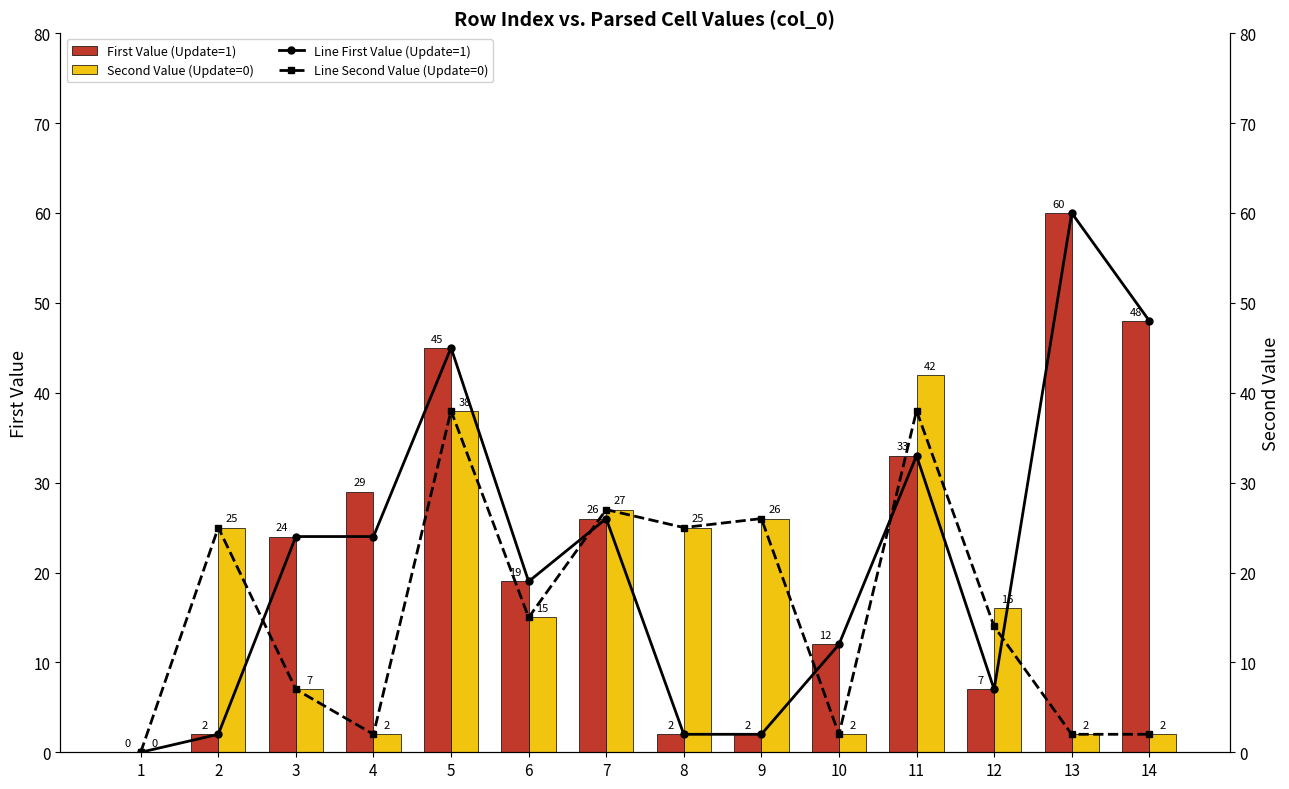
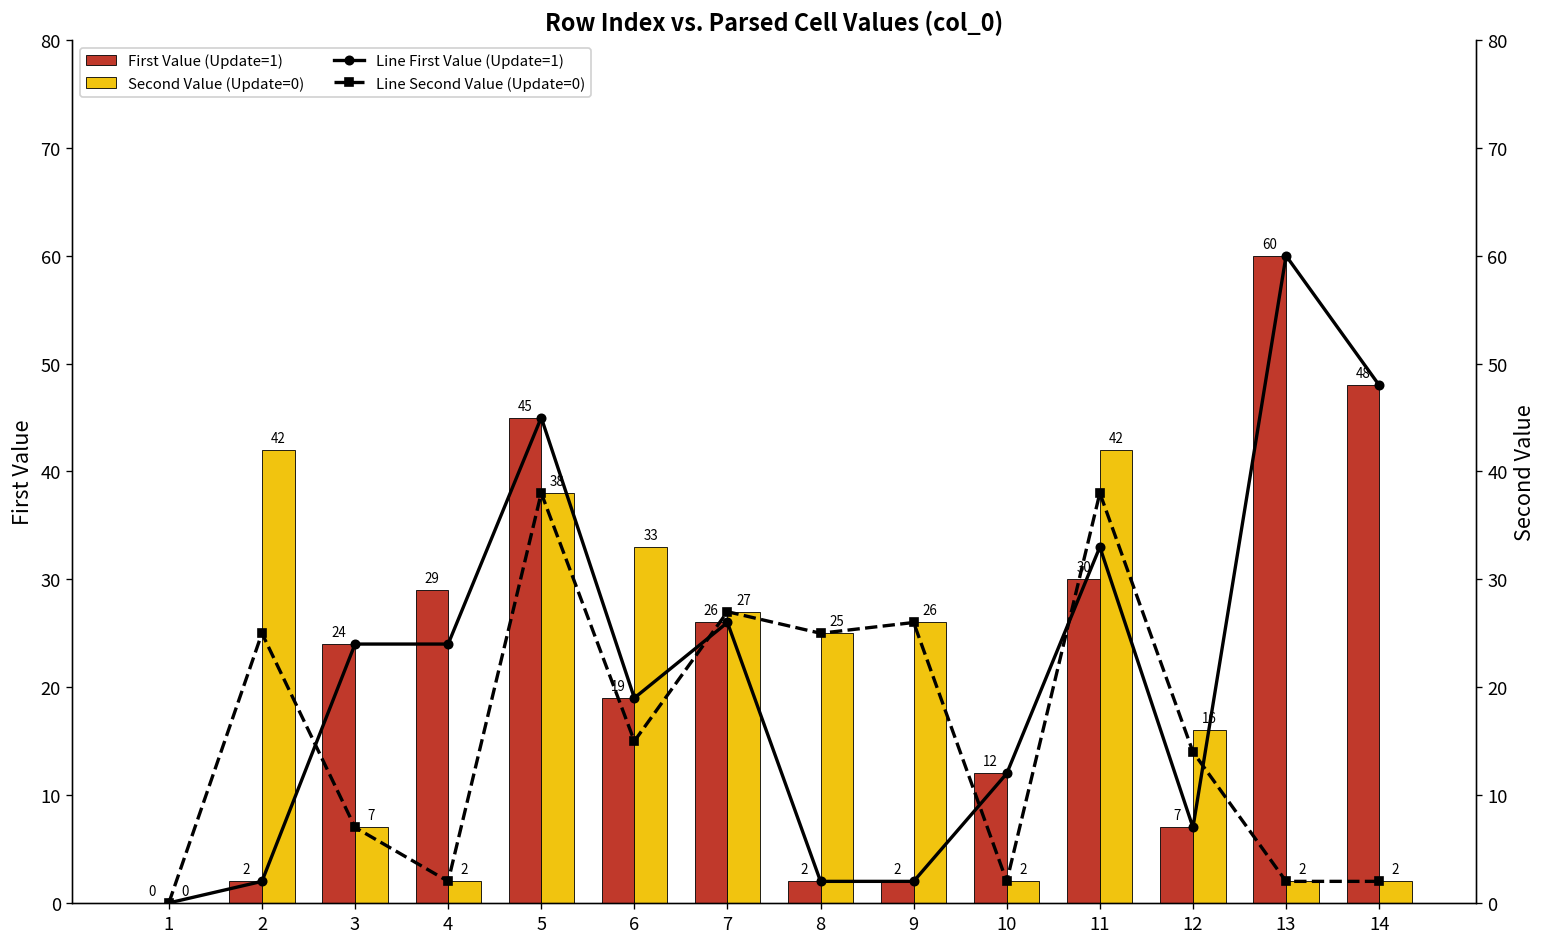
  {
    "First Value (Update=1)": {
      "1": 0,
      "2": 2,
      "3": 24,
      "4": 29,
      "5": 45,
      "6": 19,
      "7": 26,
      "8": 2,
      "9": 2,
      "10": 12,
-     "11": 33,
+     "11": 30,
      "12": 7,
      "13": 60,
      "14": 48
    },
    "Second Value (Update=0)": {
      "1": 0,
-     "2": 25,
+     "2": 42,
      "3": 7,
      "4": 2,
      "5": 38,
-     "6": 15,
+     "6": 33,
      "7": 27,
      "8": 25,
      "9": 26,
      "10": 2,
      "11": 42,
      "12": 16,
      "13": 2,
      "14": 2
    }
  }
